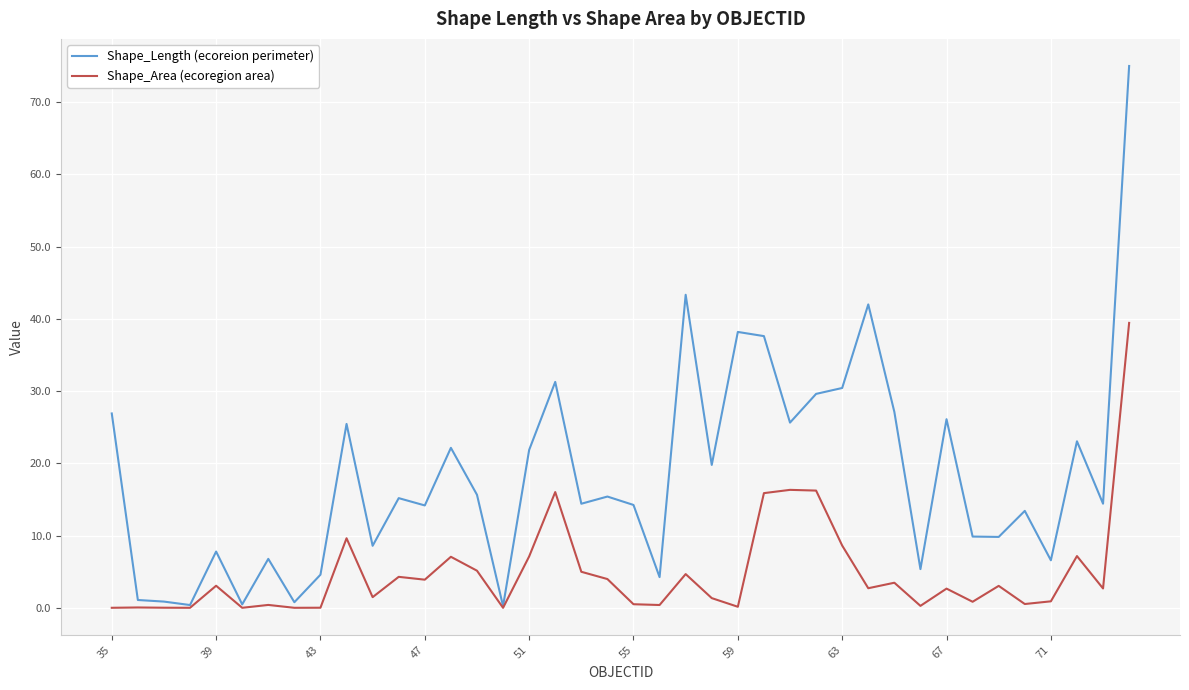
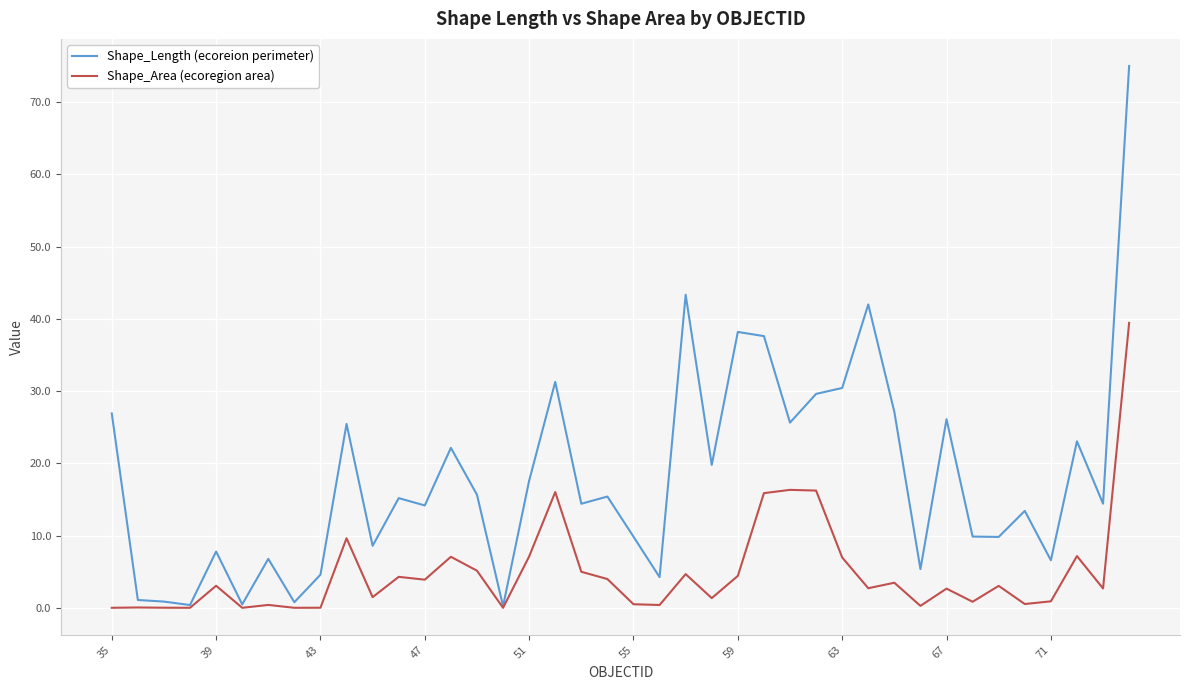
  {
    "Shape_Length (ecoreion perimeter)": {
      "35": 27,
      "39": 8,
      "43": 5,
      "47": 14,
-     "51": 22,
-     "55": 14,
+     "51": 18,
+     "55": 10,
      "59": 38,
      "63": 30,
      "67": 26,
      "71": 7
    },
    "Shape_Area (ecoregion area)": {
      "35": 0,
      "39": 3,
      "43": 0,
      "47": 4,
      "51": 7,
      "55": 0,
-     "59": 0,
-     "63": 9,
+     "59": 4,
+     "63": 7,
      "67": 3,
      "71": 1
    }
  }
